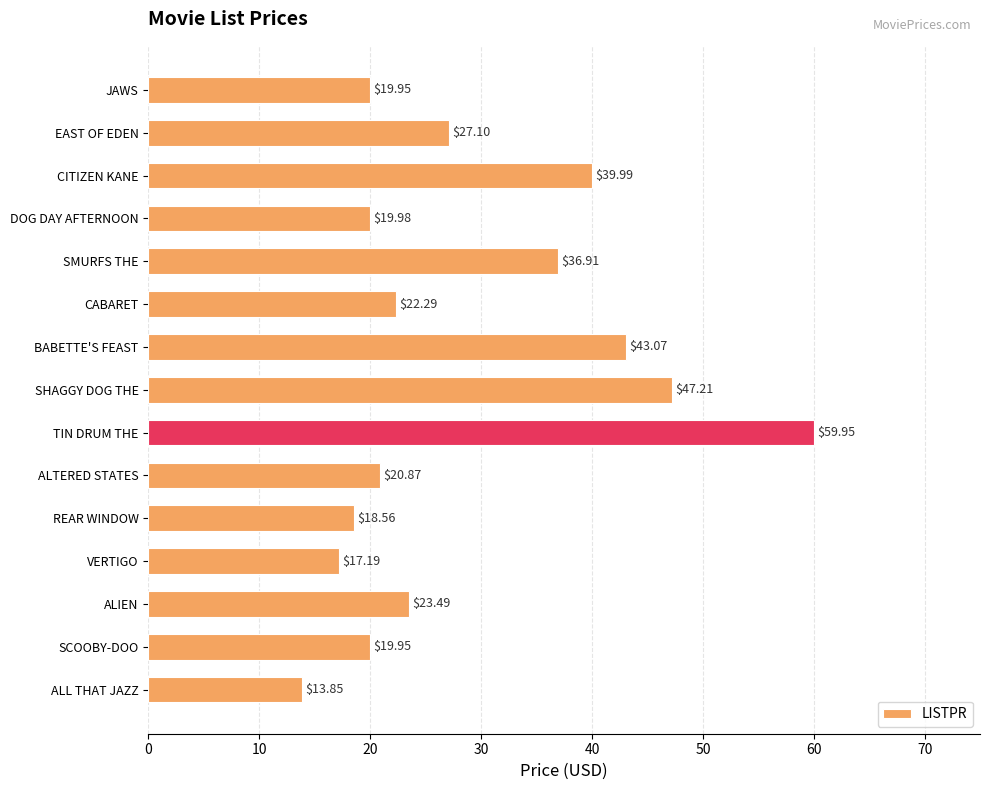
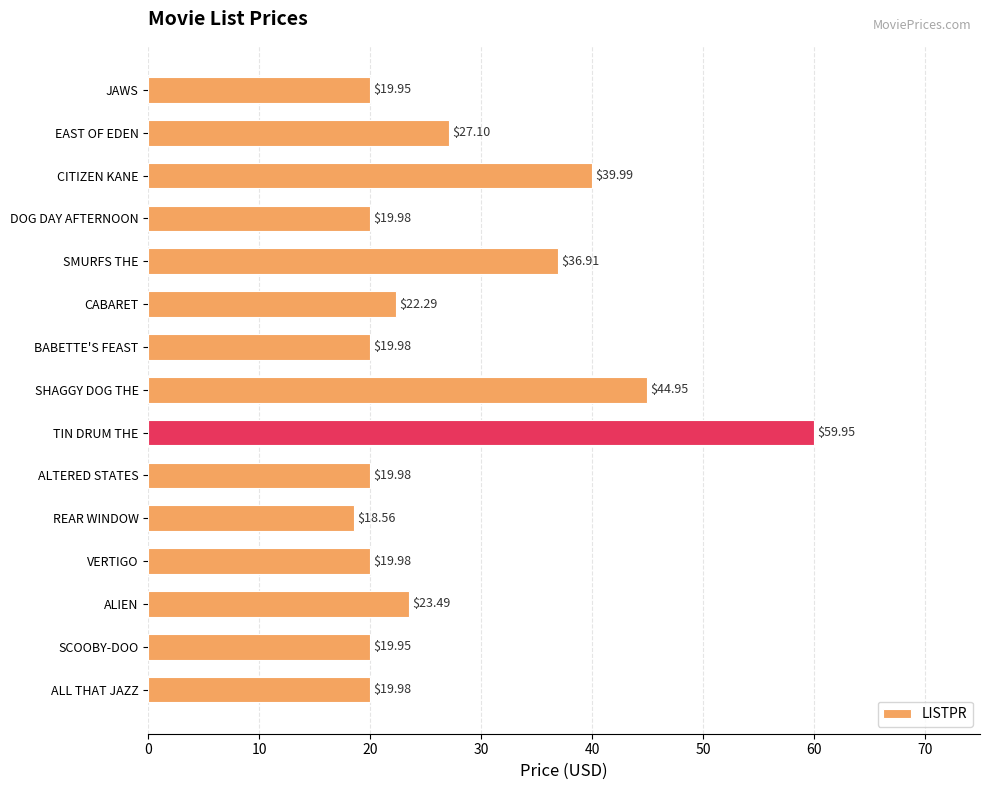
  {
    "JAWS": "$19.95",
    "EAST OF EDEN": "$27.10",
    "CITIZEN KANE": "$39.99",
    "DOG DAY AFTERNOON": "$19.98",
    "SMURFS THE": "$36.91",
    "CABARET": "$22.29",
-   "BABETTE'S FEAST": "$43.07",
-   "SHAGGY DOG THE": "$47.21",
+   "BABETTE'S FEAST": "$19.98",
+   "SHAGGY DOG THE": "$44.95",
    "TIN DRUM THE": "$59.95",
-   "ALTERED STATES": "$20.87",
+   "ALTERED STATES": "$19.98",
    "REAR WINDOW": "$18.56",
-   "VERTIGO": "$17.19",
+   "VERTIGO": "$19.98",
    "ALIEN": "$23.49",
    "SCOOBY-DOO": "$19.95",
-   "ALL THAT JAZZ": "$13.85"
+   "ALL THAT JAZZ": "$19.98"
  }
